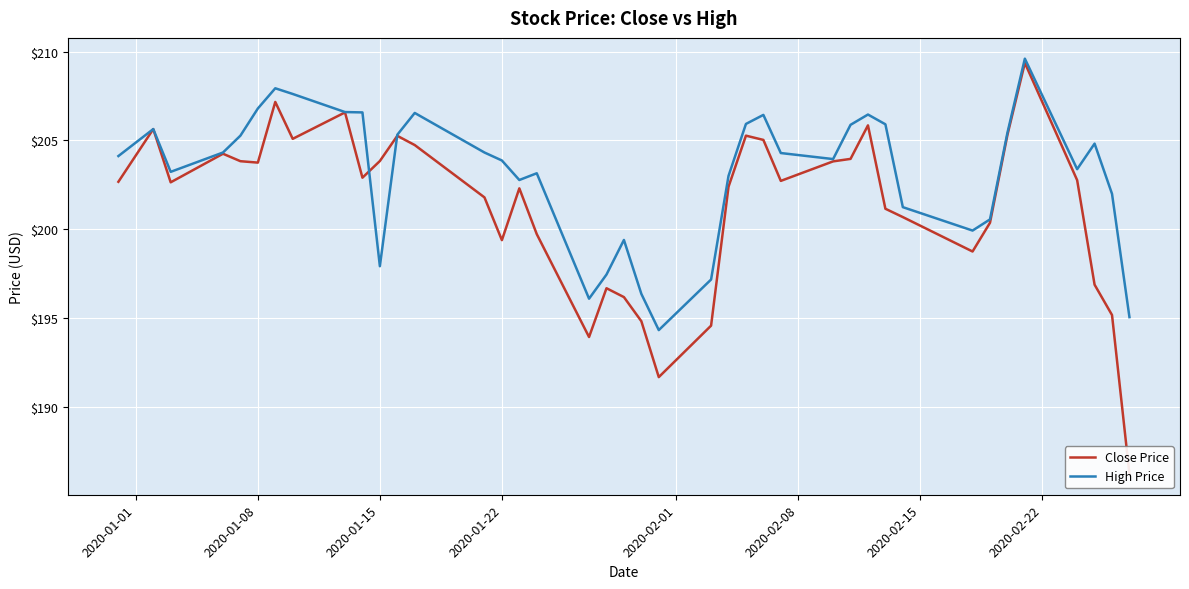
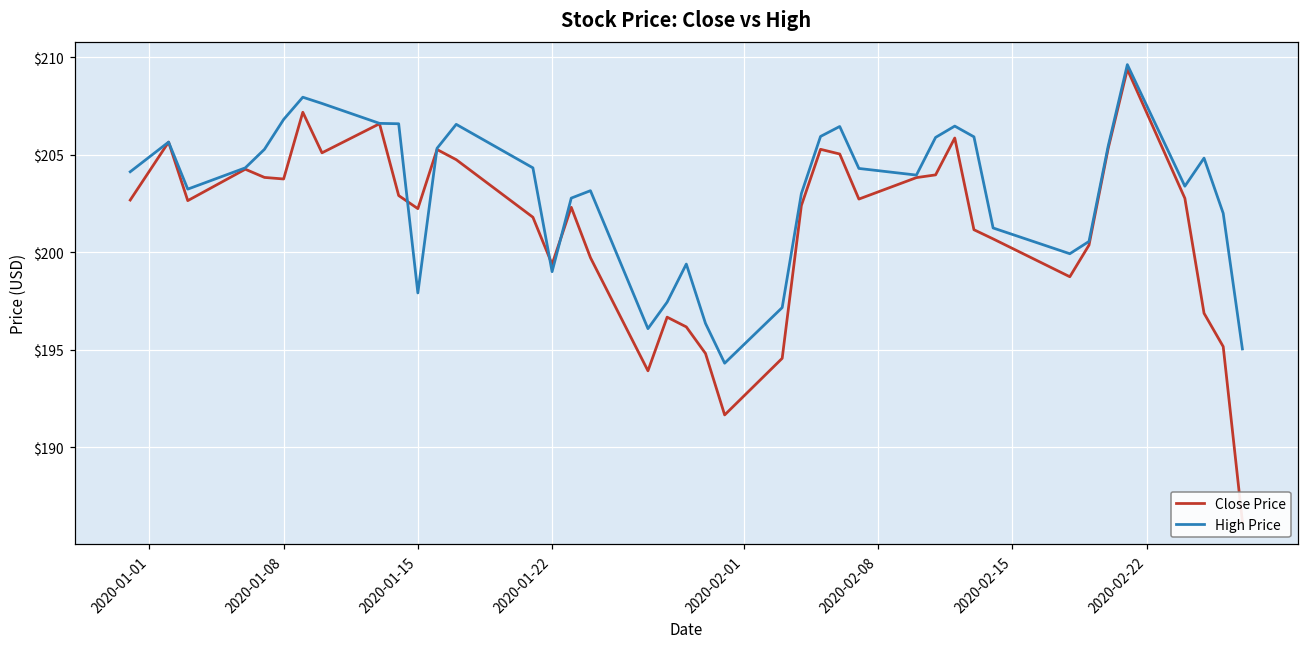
  {
    "Close Price": {
      "2020-01-08": "$203.8",
-     "2020-01-15": "$203.8",
+     "2020-01-15": "$202.2",
      "2020-01-22": "$199.4"
    },
    "High Price": {
      "2020-01-08": "$206.8",
      "2020-01-15": "$197.9",
-     "2020-01-22": "$203.9"
+     "2020-01-22": "$199.0"
    }
  }
